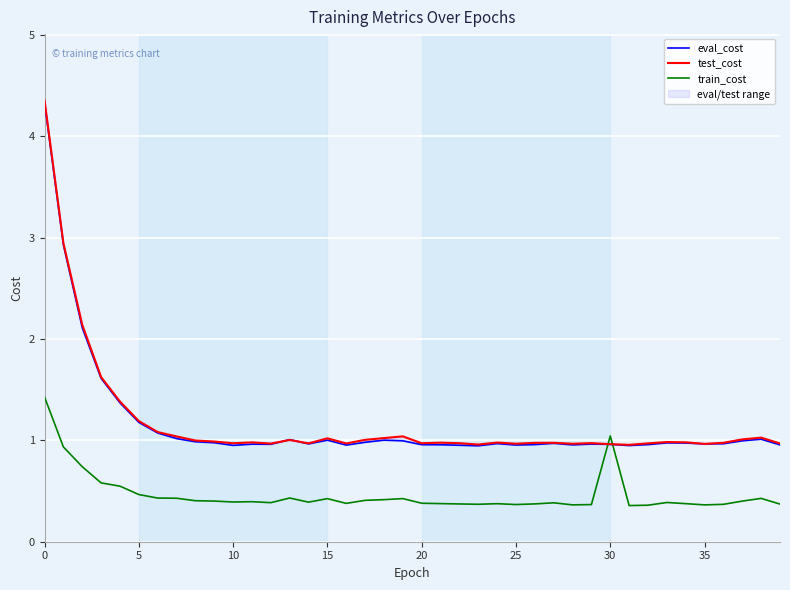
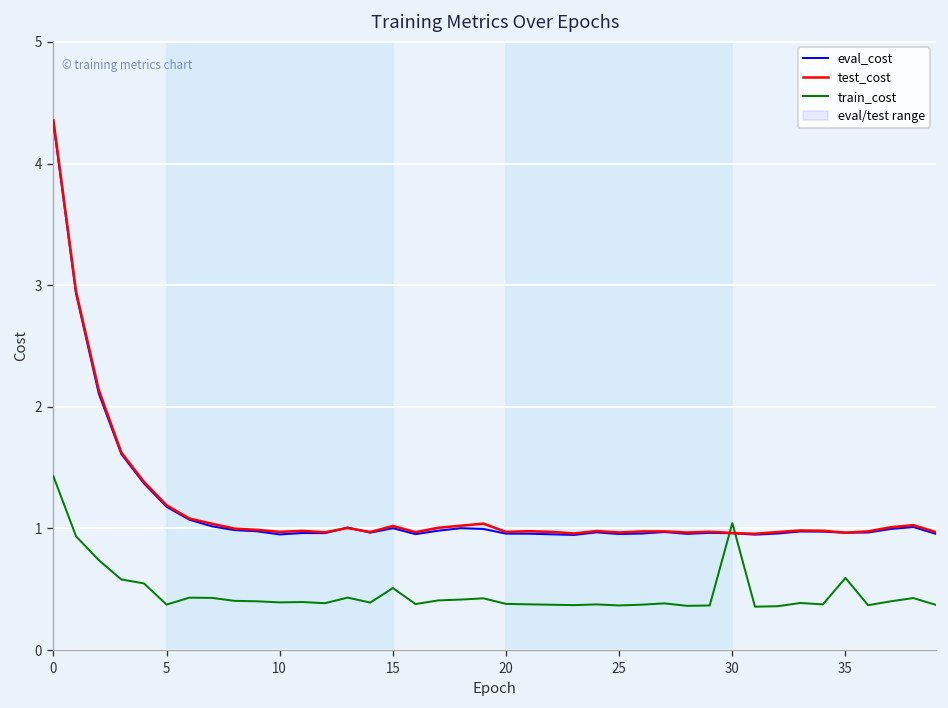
  {
    "train_cost": {
      "0": 1.43,
-     "5": 0.47,
+     "5": 0.37,
      "10": 0.39,
-     "15": 0.43,
+     "15": 0.51,
      "20": 0.38,
      "25": 0.37,
      "30": 1.04,
-     "35": 0.36
+     "35": 0.59
    }
  }
